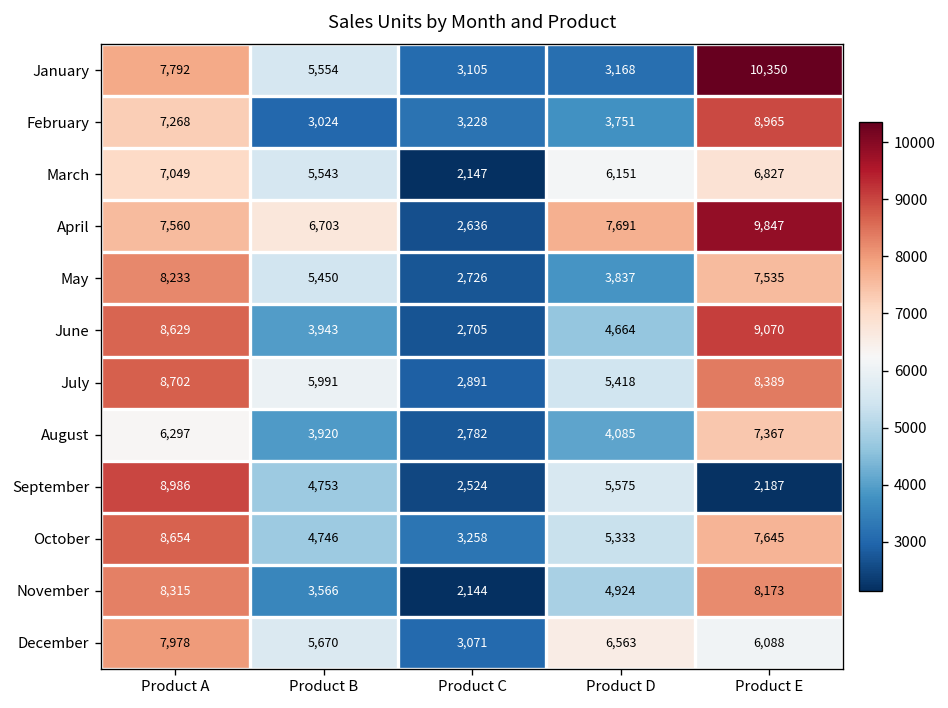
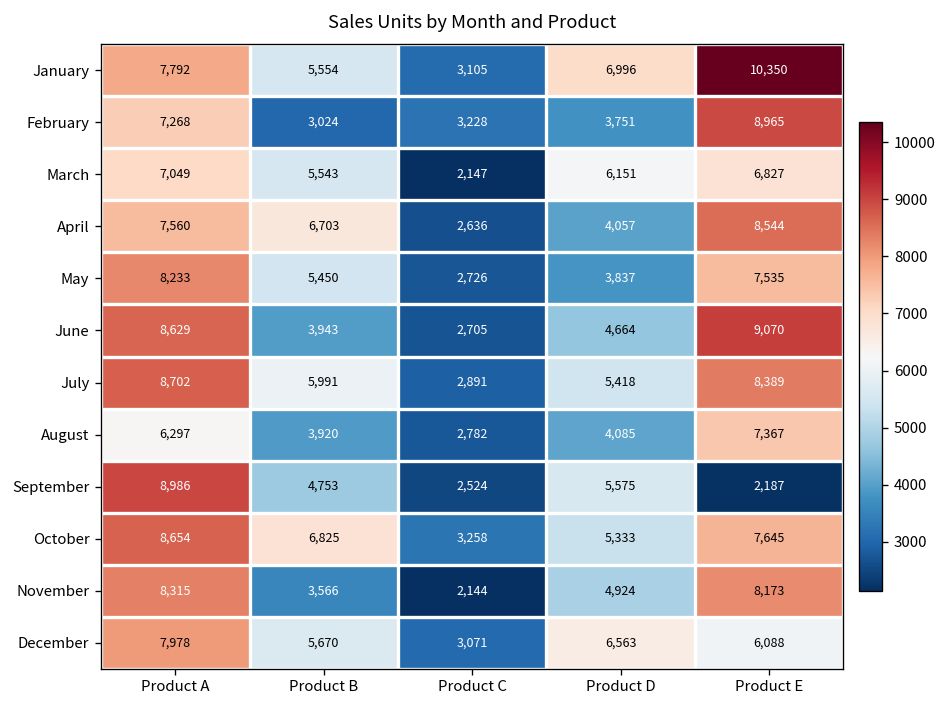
  {
    "January": {
      "Product A": "7,792",
      "Product B": "5,554",
      "Product C": "3,105",
-     "Product D": "3,168",
+     "Product D": "6,996",
      "Product E": "10,350"
    },
    "February": {
      "Product A": "7,268",
      "Product B": "3,024",
      "Product C": "3,228",
      "Product D": "3,751",
      "Product E": "8,965"
    },
    "March": {
      "Product A": "7,049",
      "Product B": "5,543",
      "Product C": "2,147",
      "Product D": "6,151",
      "Product E": "6,827"
    },
    "April": {
      "Product A": "7,560",
      "Product B": "6,703",
      "Product C": "2,636",
-     "Product D": "7,691",
-     "Product E": "9,847"
+     "Product D": "4,057",
+     "Product E": "8,544"
    },
    "May": {
      "Product A": "8,233",
      "Product B": "5,450",
      "Product C": "2,726",
      "Product D": "3,837",
      "Product E": "7,535"
    },
    "June": {
      "Product A": "8,629",
      "Product B": "3,943",
      "Product C": "2,705",
      "Product D": "4,664",
      "Product E": "9,070"
    },
    "July": {
      "Product A": "8,702",
      "Product B": "5,991",
      "Product C": "2,891",
      "Product D": "5,418",
      "Product E": "8,389"
    },
    "August": {
      "Product A": "6,297",
      "Product B": "3,920",
      "Product C": "2,782",
      "Product D": "4,085",
      "Product E": "7,367"
    },
    "September": {
      "Product A": "8,986",
      "Product B": "4,753",
      "Product C": "2,524",
      "Product D": "5,575",
      "Product E": "2,187"
    },
    "October": {
      "Product A": "8,654",
-     "Product B": "4,746",
+     "Product B": "6,825",
      "Product C": "3,258",
      "Product D": "5,333",
      "Product E": "7,645"
    },
    "November": {
      "Product A": "8,315",
      "Product B": "3,566",
      "Product C": "2,144",
      "Product D": "4,924",
      "Product E": "8,173"
    },
    "December": {
      "Product A": "7,978",
      "Product B": "5,670",
      "Product C": "3,071",
      "Product D": "6,563",
      "Product E": "6,088"
    }
  }
